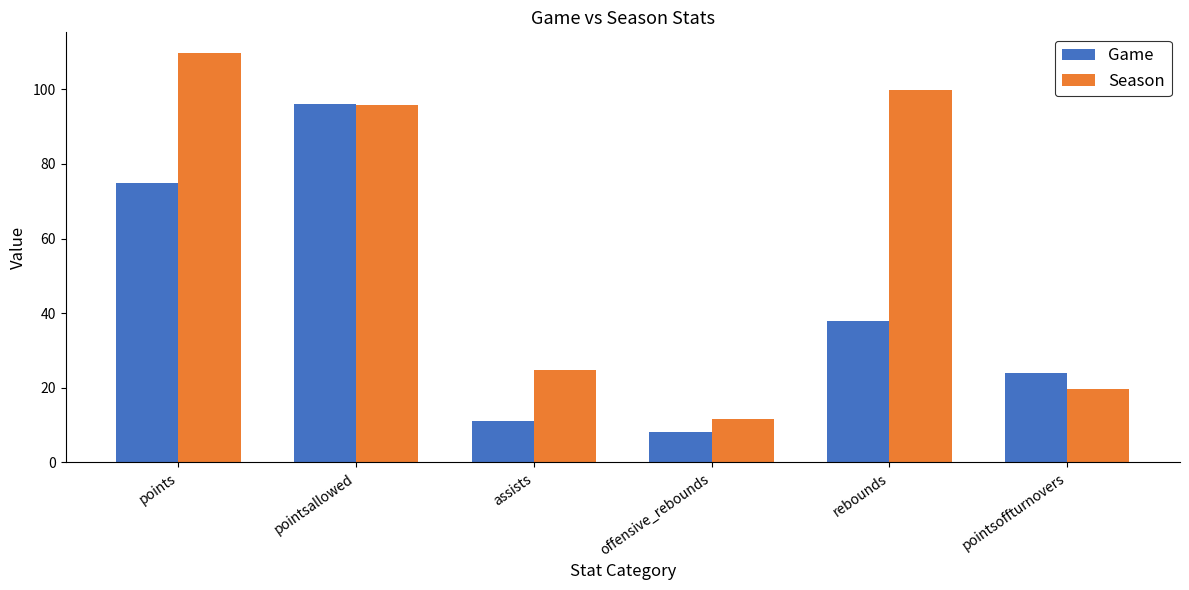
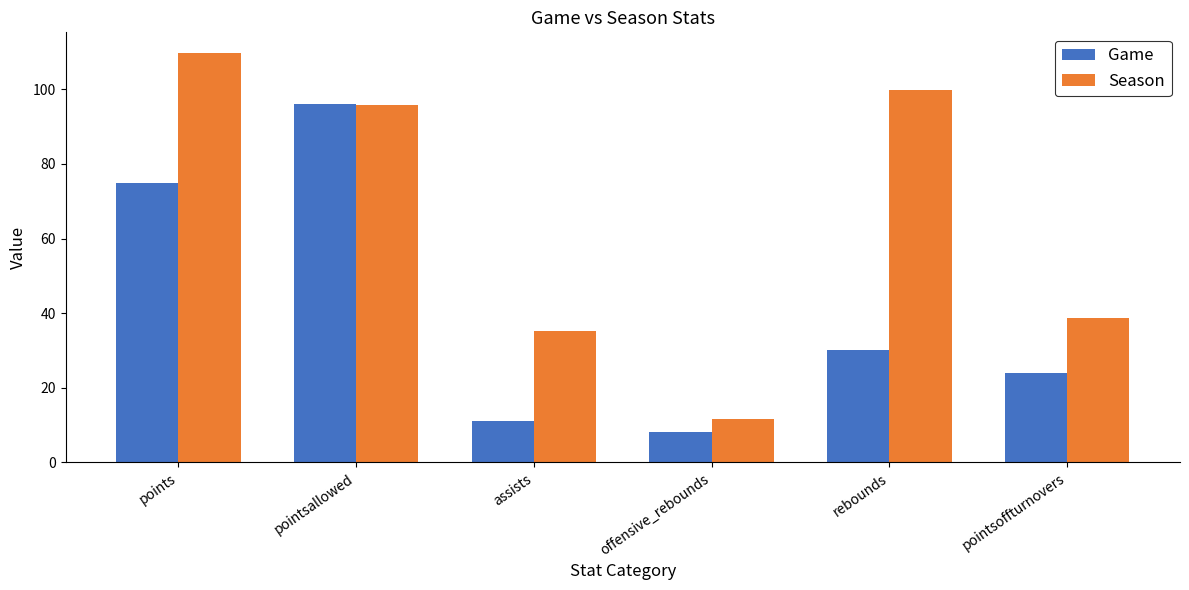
  {
    "Game": {
      "points": 75,
      "pointsallowed": 96,
      "assists": 11,
      "offensive_rebounds": 8,
-     "rebounds": 38,
+     "rebounds": 30,
      "pointsoffturnovers": 24
    },
    "Season": {
      "points": 110,
      "pointsallowed": 96,
-     "assists": 25,
+     "assists": 35,
      "offensive_rebounds": 12,
      "rebounds": 100,
-     "pointsoffturnovers": 20
+     "pointsoffturnovers": 39
    }
  }
